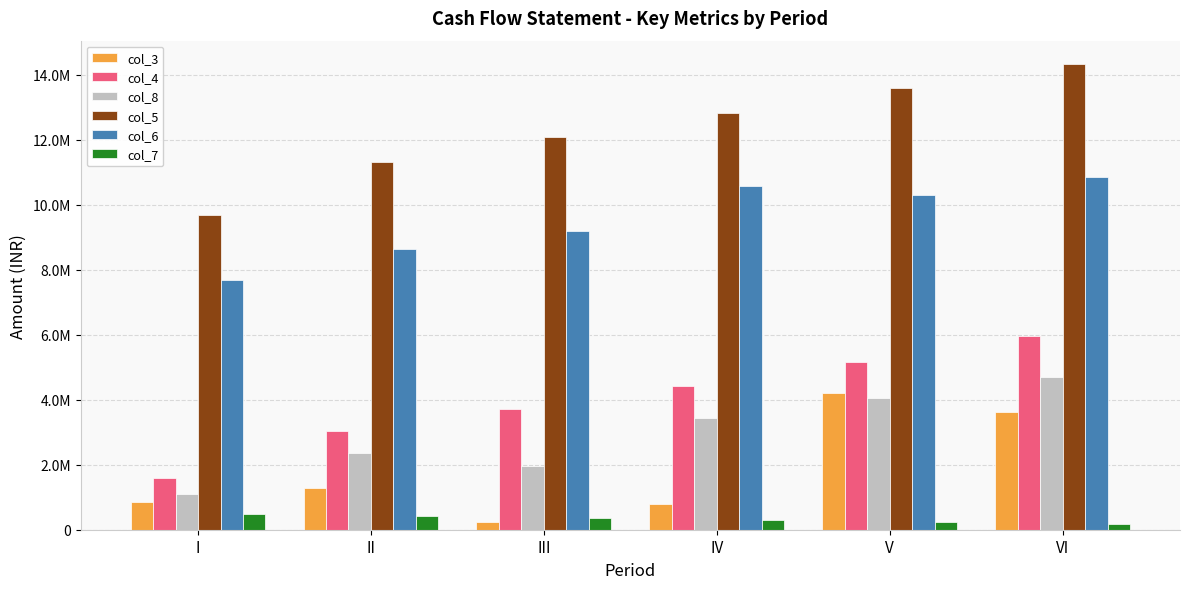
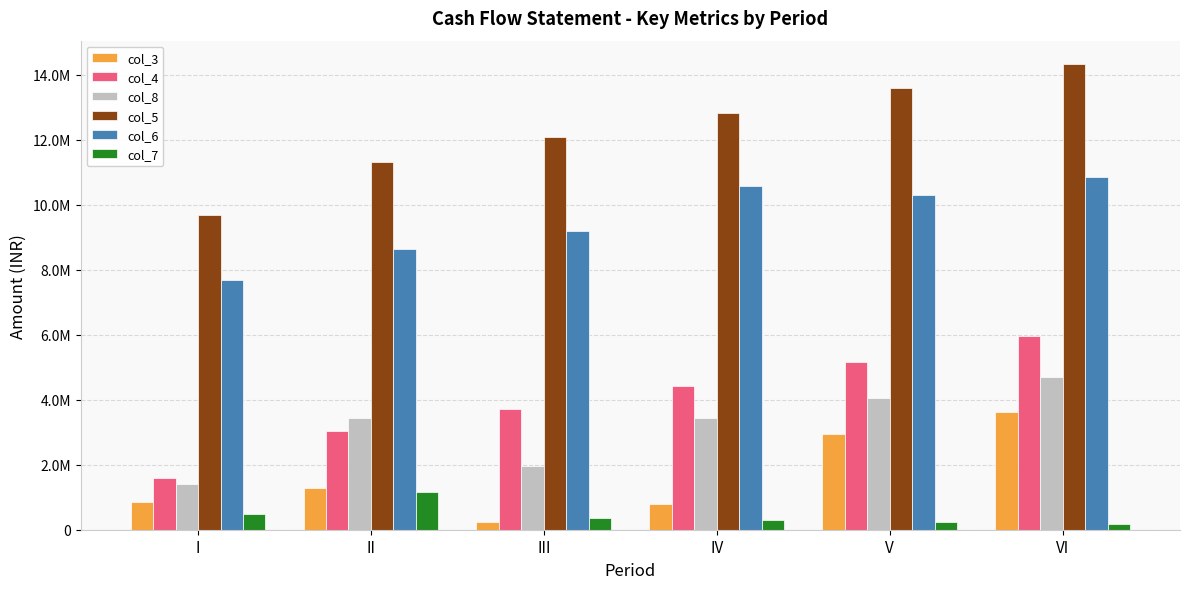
  {
    "col_3": {
      "I": 900000,
      "II": 1300000,
      "III": 200000,
      "IV": 800000,
-     "V": 4200000,
+     "V": 3000000,
      "VI": 3600000
    },
    "col_4": {
      "I": 1600000,
      "II": 3000000,
      "III": 3700000,
      "IV": 4400000,
      "V": 5200000,
      "VI": 6000000
    },
    "col_8": {
-     "I": 1100000,
-     "II": 2400000,
+     "I": 1400000,
+     "II": 3400000,
      "III": 2000000,
      "IV": 3400000,
      "V": 4000000,
      "VI": 4700000
    },
    "col_5": {
      "I": 9700000,
      "II": 11300000,
      "III": 12100000,
      "IV": 12800000,
      "V": 13600000,
      "VI": 14300000
    },
    "col_6": {
      "I": 7700000,
      "II": 8600000,
      "III": 9200000,
      "IV": 10600000,
      "V": 10300000,
      "VI": 10900000
    },
    "col_7": {
      "I": 500000,
-     "II": 400000,
+     "II": 1200000,
      "III": 400000,
      "IV": 300000,
      "V": 200000,
      "VI": 200000
    }
  }
